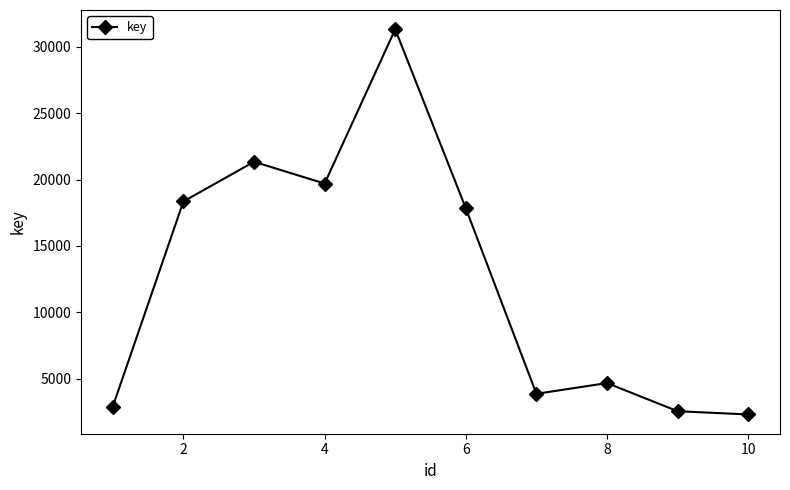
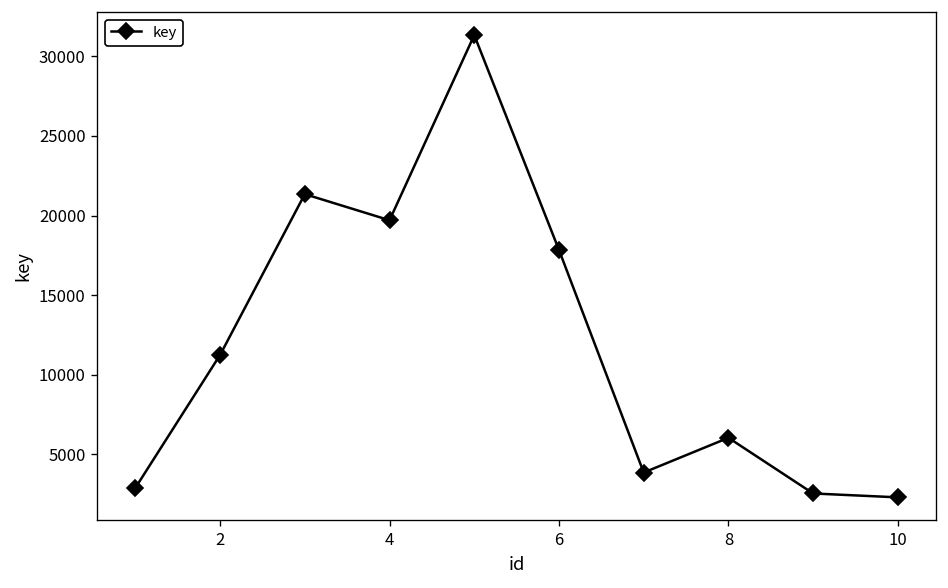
  {
-   "2": 18400,
+   "2": 11200,
    "4": 19700,
    "6": 17800,
-   "8": 4700,
+   "8": 6000,
    "10": 2300
  }
